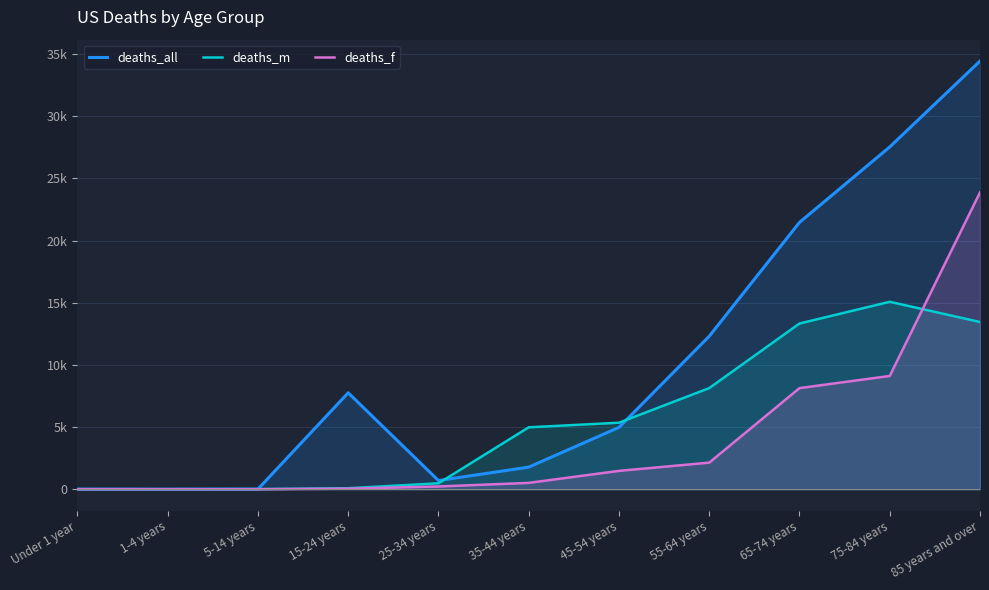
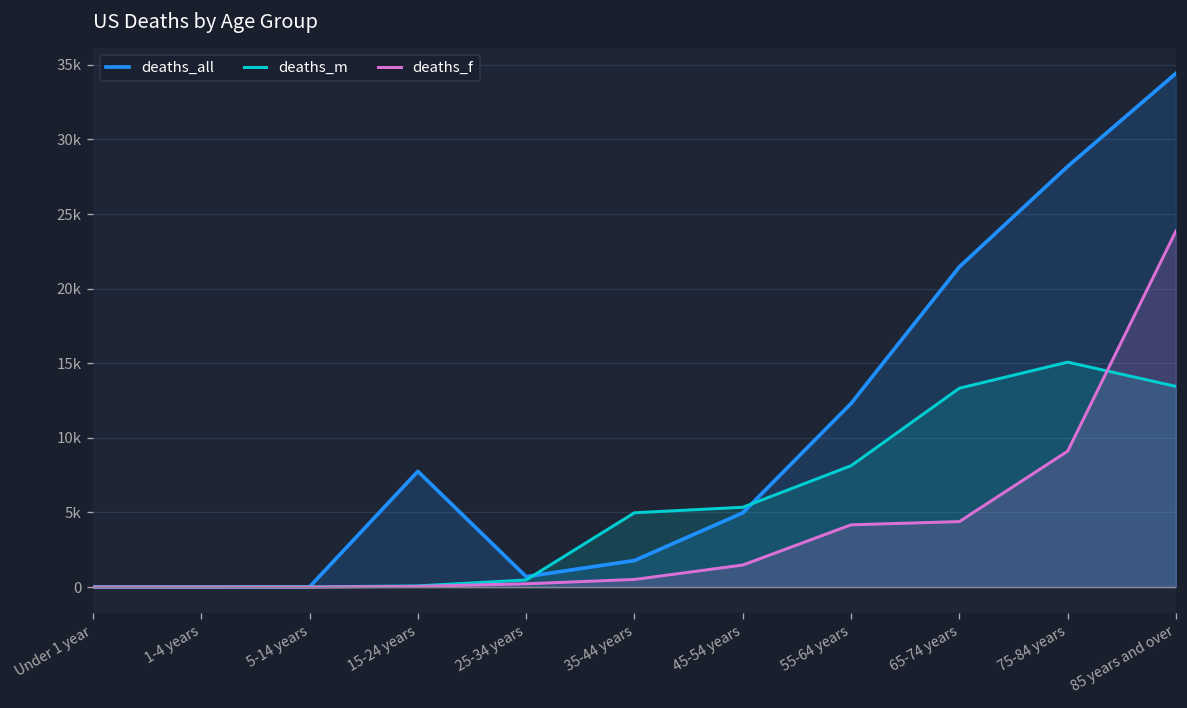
  {
    "deaths_all": {
      "15-24 years": 7800,
      "25-34 years": 700,
      "35-44 years": 1800,
      "45-54 years": 5000,
      "55-64 years": 12300,
      "65-74 years": 21500,
-     "75-84 years": 27500,
+     "75-84 years": 28200,
      "85 years and over": 34400
    },
    "deaths_m": {
      "25-34 years": 500,
      "35-44 years": 5000,
      "45-54 years": 5400,
      "55-64 years": 8100,
      "65-74 years": 13300,
      "75-84 years": 15100,
      "85 years and over": 13500
    },
    "deaths_f": {
      "25-34 years": 200,
      "35-44 years": 500,
      "45-54 years": 1500,
-     "55-64 years": 2100,
-     "65-74 years": 8100,
+     "55-64 years": 4200,
+     "65-74 years": 4400,
      "75-84 years": 9100,
      "85 years and over": 23900
    }
  }
